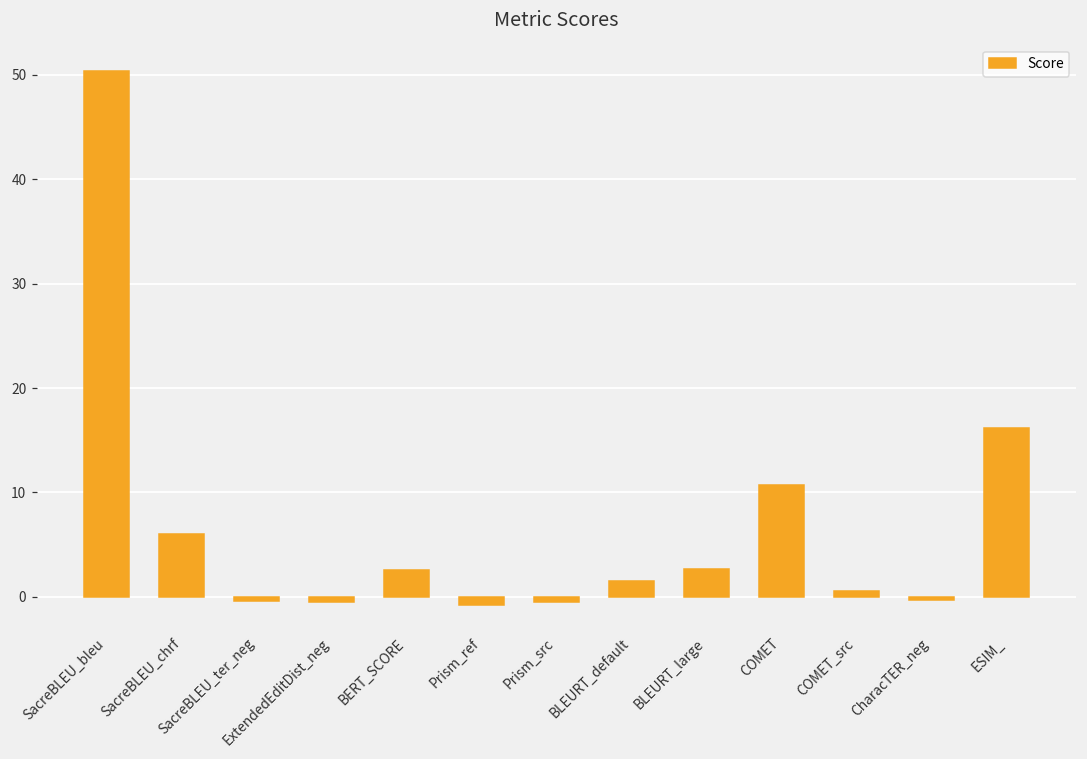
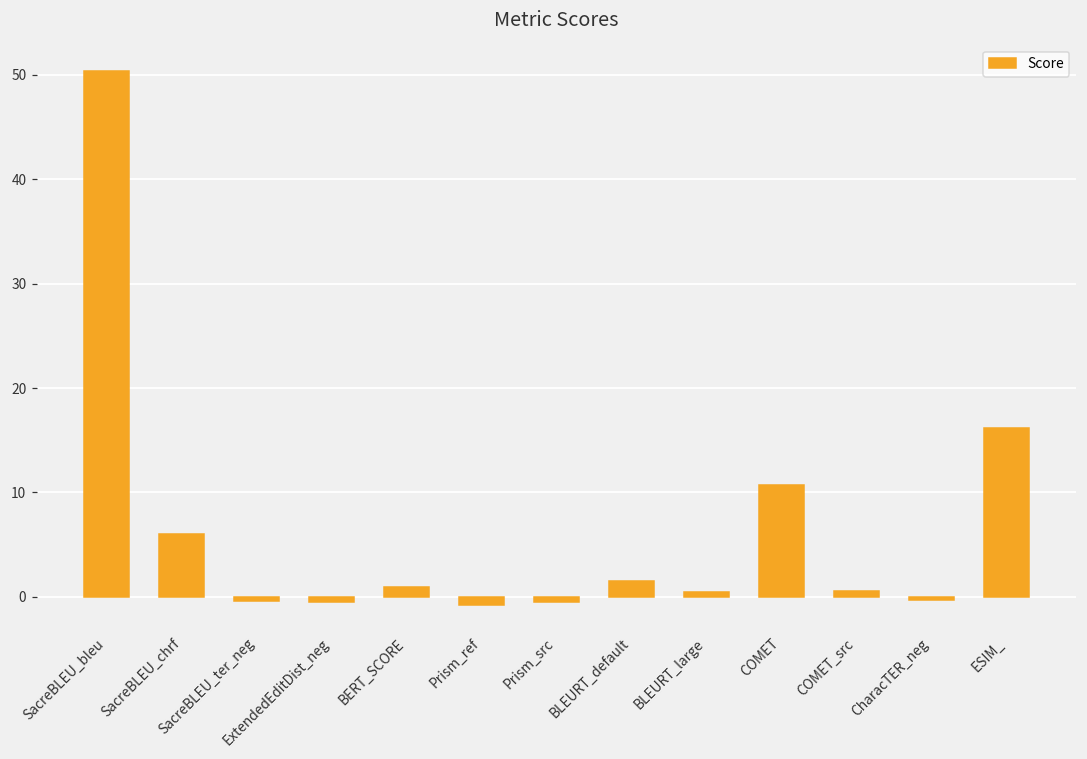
  {
    "SacreBLEU_bleu": 50,
    "SacreBLEU_chrf": 6,
    "SacreBLEU_ter_neg": 0,
    "ExtendedEditDist_neg": -1,
-   "BERT_SCORE": 3,
+   "BERT_SCORE": 1,
    "Prism_ref": -1,
    "Prism_src": 0,
    "BLEURT_default": 2,
-   "BLEURT_large": 3,
+   "BLEURT_large": 0,
    "COMET": 11,
    "COMET_src": 1,
    "CharacTER_neg": 0,
    "ESIM_": 16
  }
